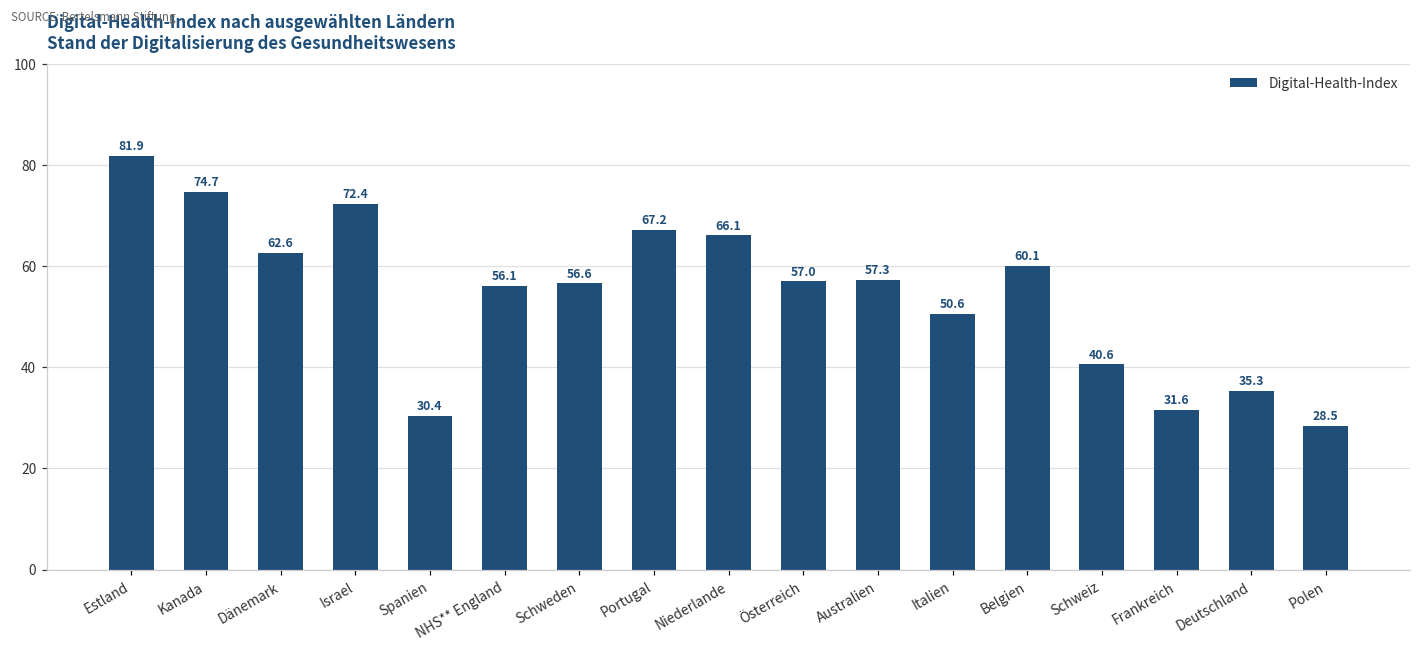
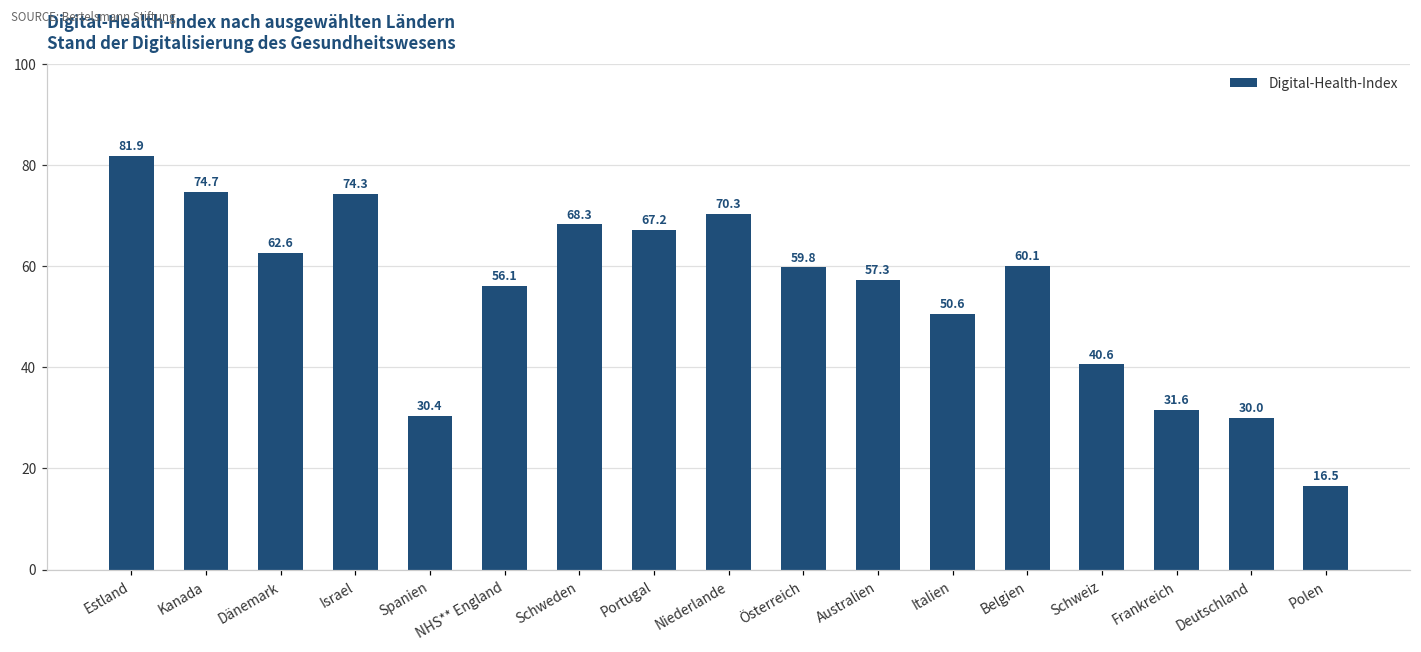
  {
    "Estland": 81.9,
    "Kanada": 74.7,
    "Dänemark": 62.6,
-   "Israel": 72.4,
+   "Israel": 74.3,
    "Spanien": 30.4,
    "NHS** England": 56.1,
-   "Schweden": 56.6,
+   "Schweden": 68.3,
    "Portugal": 67.2,
-   "Niederlande": 66.1,
-   "Österreich": 57.0,
+   "Niederlande": 70.3,
+   "Österreich": 59.8,
    "Australien": 57.3,
    "Italien": 50.6,
    "Belgien": 60.1,
    "Schweiz": 40.6,
    "Frankreich": 31.6,
-   "Deutschland": 35.3,
-   "Polen": 28.5
+   "Deutschland": 30.0,
+   "Polen": 16.5
  }
